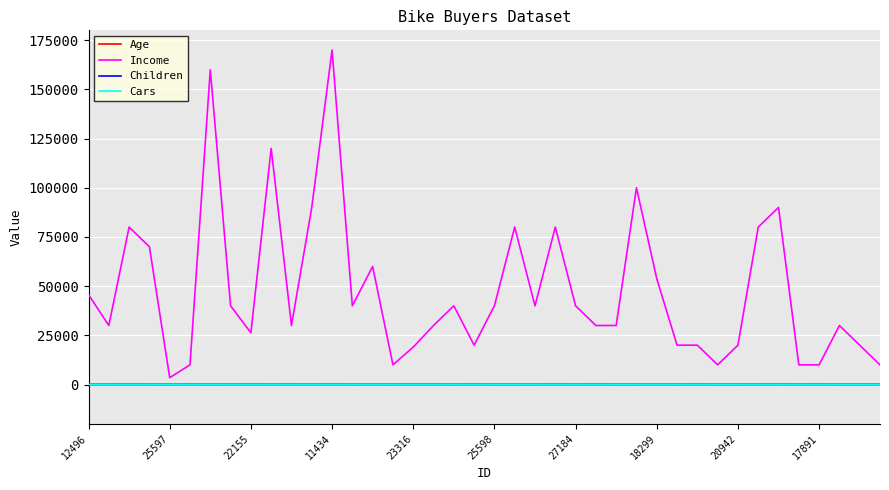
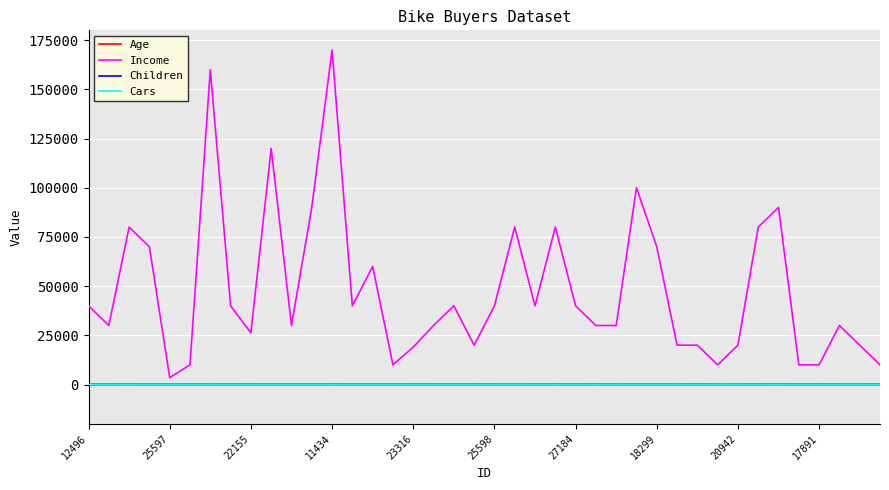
  {
    "Cars": {
      "12496": 0,
      "25597": 0,
      "22155": 0,
      "11434": 0,
      "23316": 0,
      "25598": 0,
      "27184": 0,
      "18299": 0,
      "20942": 0,
      "17891": 0
    },
    "Income": {
-     "12496": 46000,
+     "12496": 40000,
      "25597": 3000,
      "22155": 26000,
      "11434": 170000,
      "23316": 19000,
      "25598": 40000,
      "27184": 40000,
-     "18299": 54000,
+     "18299": 70000,
      "20942": 20000,
      "17891": 10000
    }
  }
